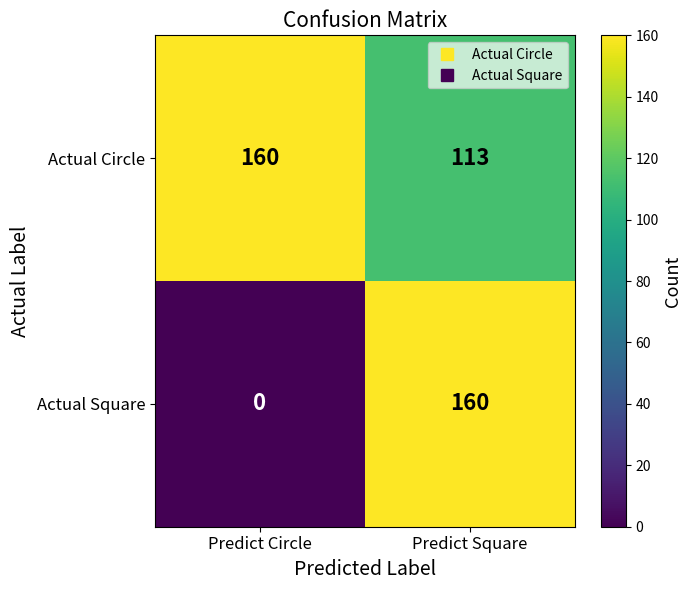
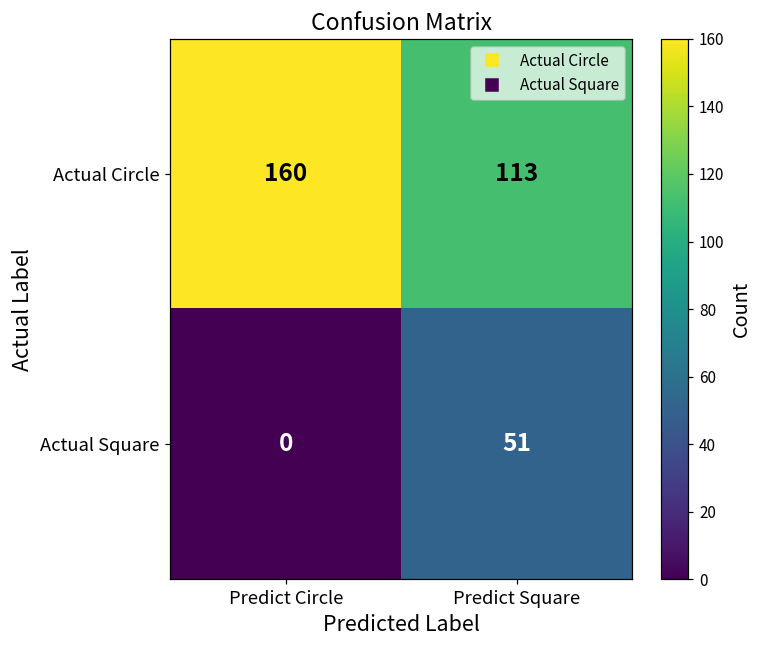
  {
    "Actual Circle": {
      "Predict Circle": 160,
      "Predict Square": 113
    },
    "Actual Square": {
      "Predict Circle": 0,
-     "Predict Square": 160
+     "Predict Square": 51
    }
  }
